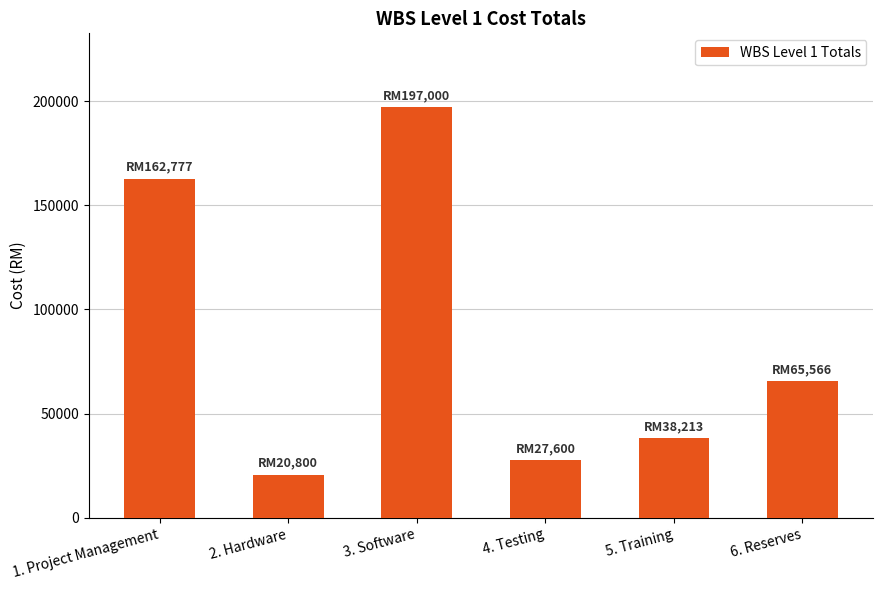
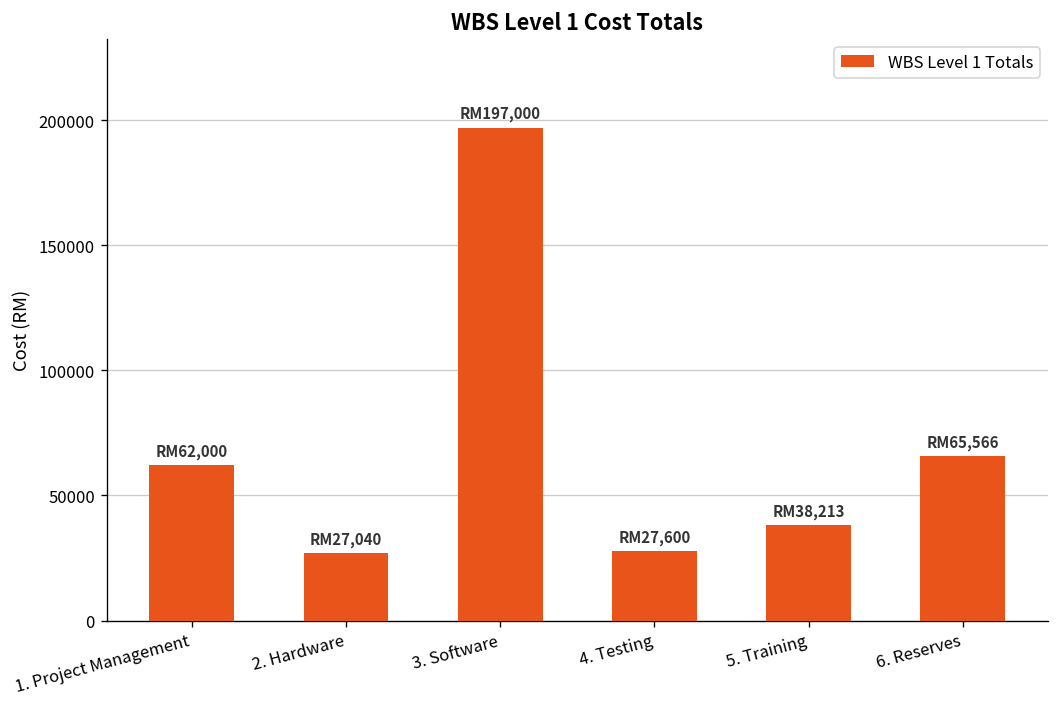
  {
-   "1. Project Management": "162,777",
-   "2. Hardware": "20,800"
+   "1. Project Management": "62,000",
+   "2. Hardware": "27,040"
  }
